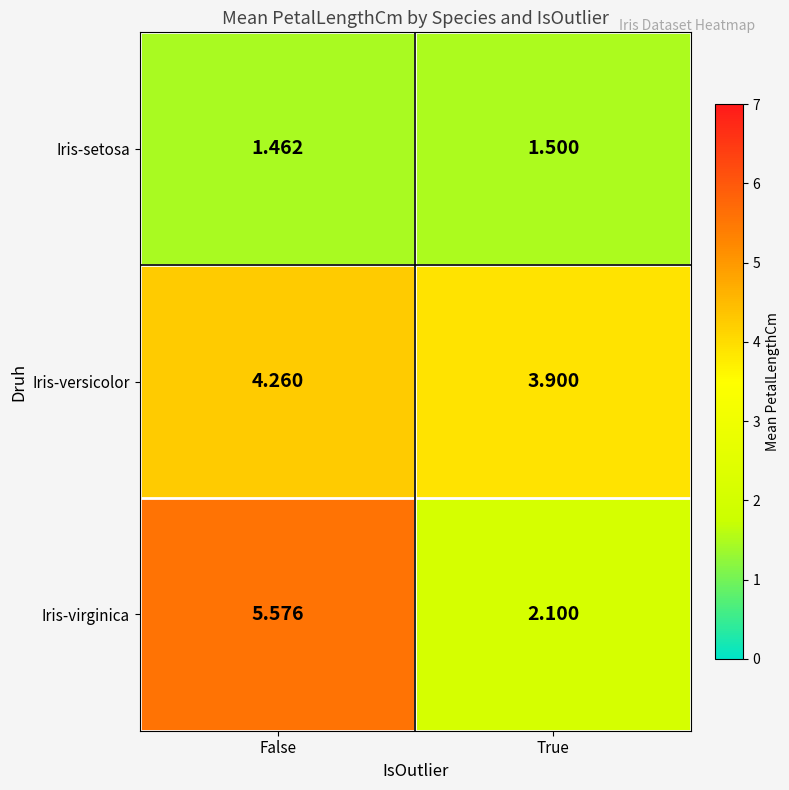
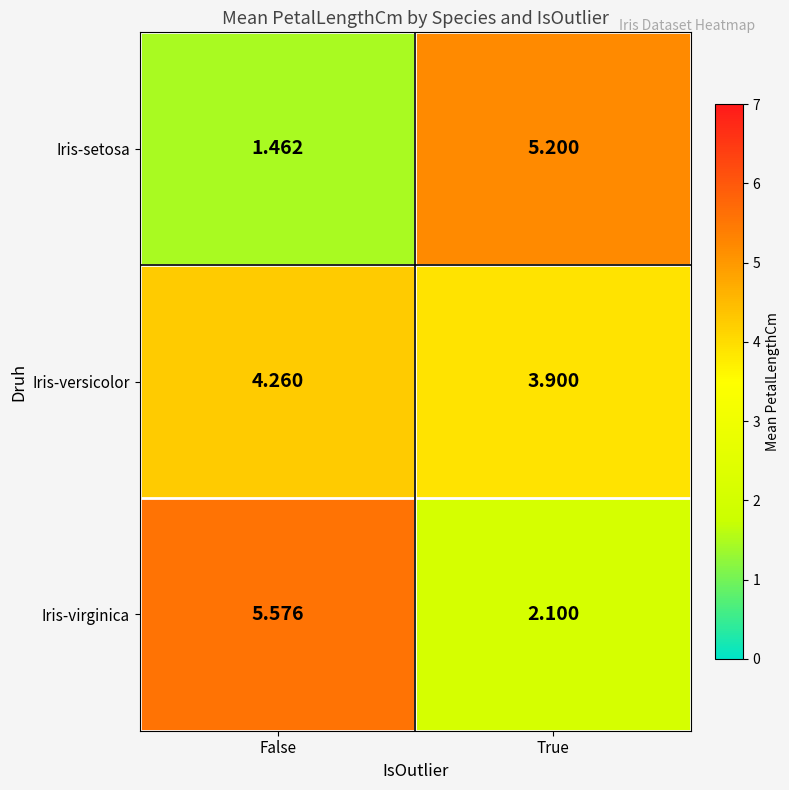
  {
    "Iris-setosa": {
      "False": 1.462,
-     "True": 1.500
+     "True": 5.200
    },
    "Iris-versicolor": {
      "False": 4.260,
      "True": 3.900
    },
    "Iris-virginica": {
      "False": 5.576,
      "True": 2.100
    }
  }
